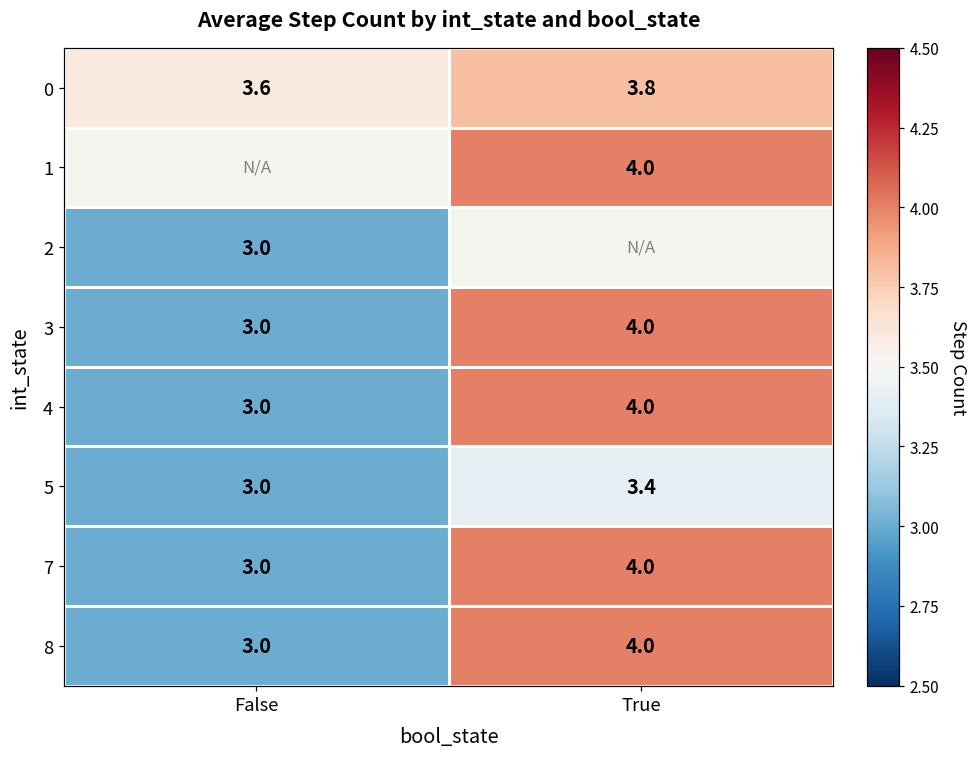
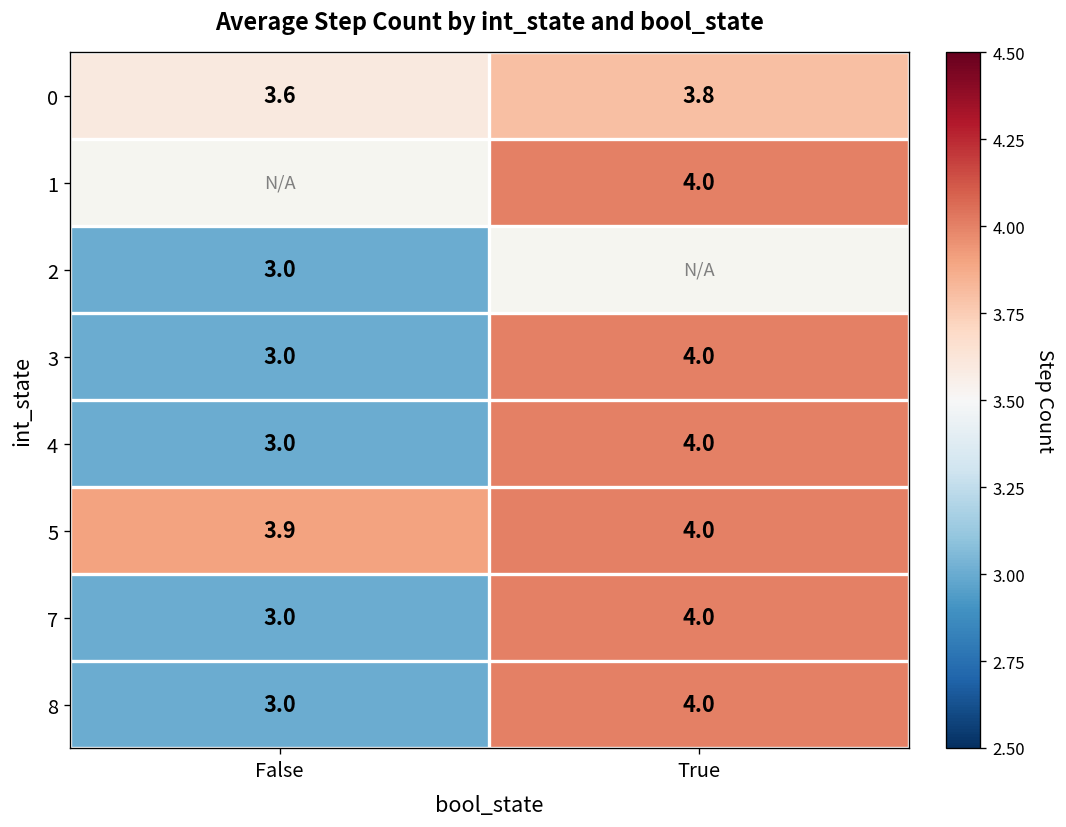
  {
    "0": {
      "False": 3.6,
      "True": 3.8
    },
    "1": {
      "True": 4.0
    },
    "2": {
      "False": 3.0
    },
    "3": {
      "False": 3.0,
      "True": 4.0
    },
    "4": {
      "False": 3.0,
      "True": 4.0
    },
    "5": {
-     "False": 3.0,
-     "True": 3.4
+     "False": 3.9,
+     "True": 4.0
    },
    "7": {
      "False": 3.0,
      "True": 4.0
    },
    "8": {
      "False": 3.0,
      "True": 4.0
    }
  }
